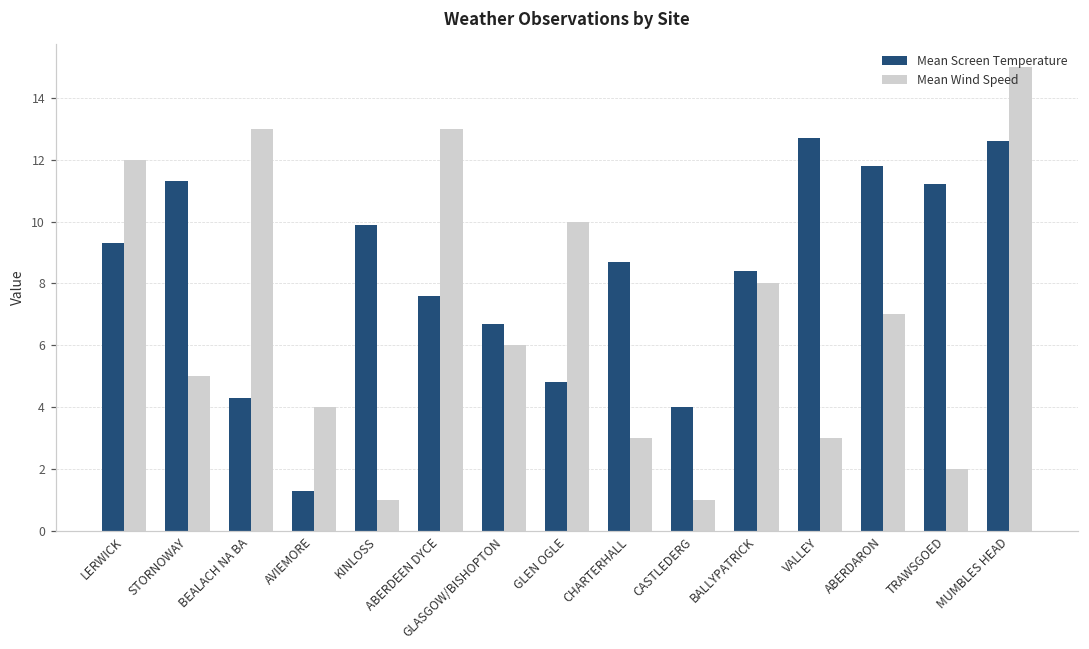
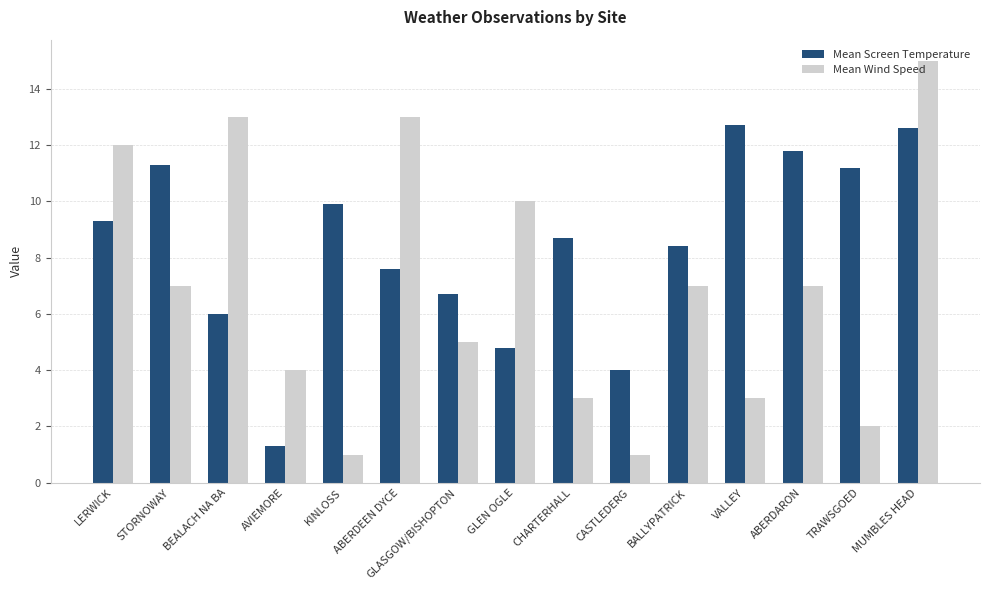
  {
    "Mean Screen Temperature": {
      "LERWICK": 9.3,
      "STORNOWAY": 11.3,
-     "BEALACH NA BA": 4.3,
+     "BEALACH NA BA": 6.0,
      "AVIEMORE": 1.3,
      "KINLOSS": 9.9,
      "ABERDEEN DYCE": 7.6,
      "GLASGOW/BISHOPTON": 6.7,
      "GLEN OGLE": 4.8,
      "CHARTERHALL": 8.7,
      "CASTLEDERG": 4.0,
      "BALLYPATRICK": 8.4,
      "VALLEY": 12.7,
      "ABERDARON": 11.8,
      "TRAWSGOED": 11.2,
      "MUMBLES HEAD": 12.6
    },
    "Mean Wind Speed": {
      "LERWICK": 12,
-     "STORNOWAY": 5,
+     "STORNOWAY": 7,
      "BEALACH NA BA": 13,
      "AVIEMORE": 4,
      "KINLOSS": 1,
      "ABERDEEN DYCE": 13,
-     "GLASGOW/BISHOPTON": 6,
+     "GLASGOW/BISHOPTON": 5,
      "GLEN OGLE": 10,
      "CHARTERHALL": 3,
      "CASTLEDERG": 1,
-     "BALLYPATRICK": 8,
+     "BALLYPATRICK": 7,
      "VALLEY": 3,
      "ABERDARON": 7,
      "TRAWSGOED": 2,
      "MUMBLES HEAD": 15
    }
  }
